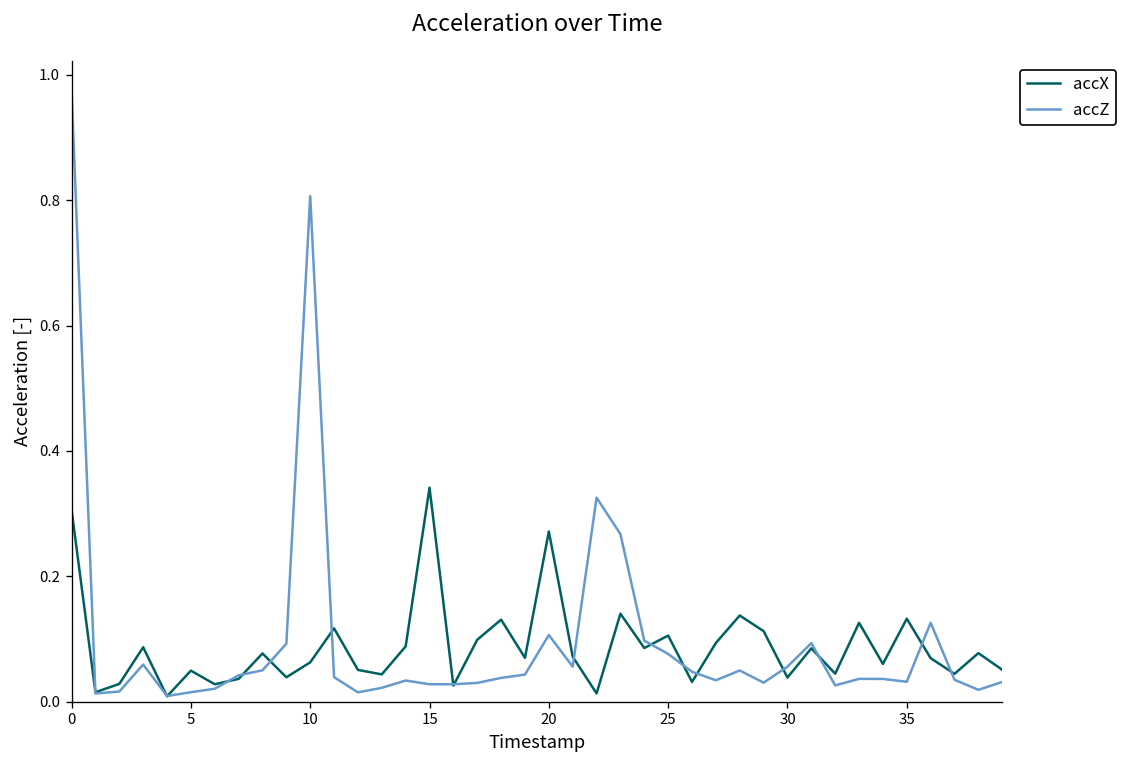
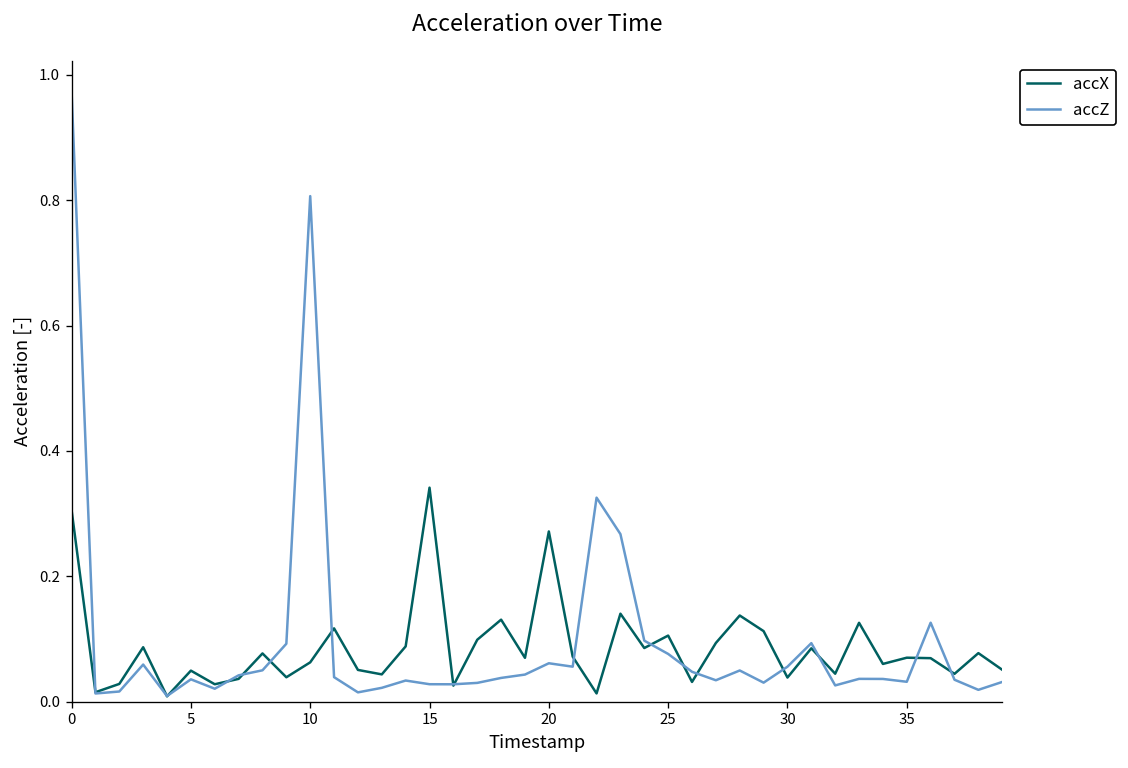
  {
    "accX": {
      "0": 0.31,
      "5": 0.05,
      "10": 0.06,
      "15": 0.34,
      "20": 0.27,
      "25": 0.11,
      "30": 0.04,
-     "35": 0.13
+     "35": 0.07
    },
    "accZ": {
      "0": 0.97,
-     "5": 0.02,
+     "5": 0.04,
      "10": 0.81,
      "15": 0.03,
-     "20": 0.11,
+     "20": 0.06,
      "25": 0.08,
      "30": 0.06,
      "35": 0.03
    }
  }
